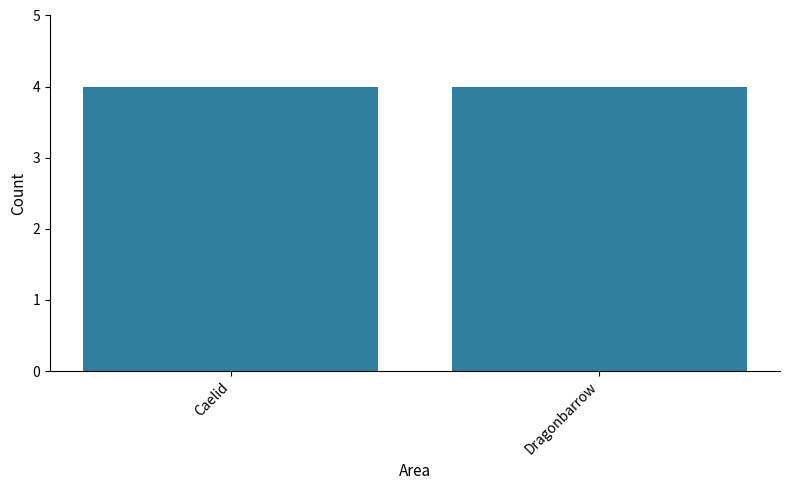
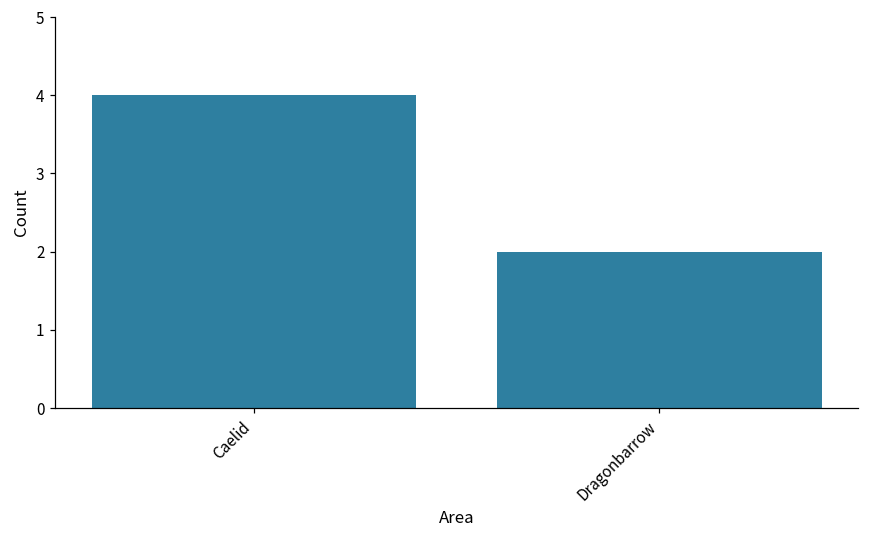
  {
    "Caelid": 4,
-   "Dragonbarrow": 4
+   "Dragonbarrow": 2
  }
